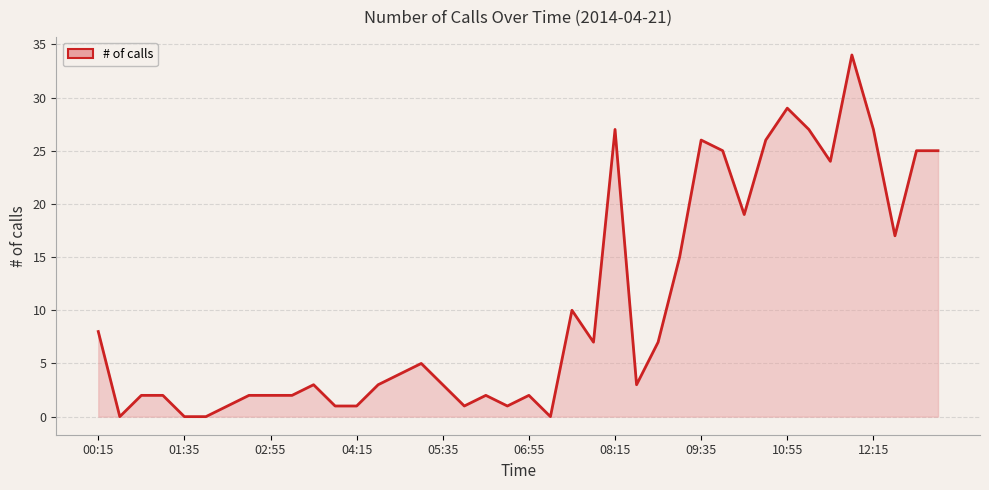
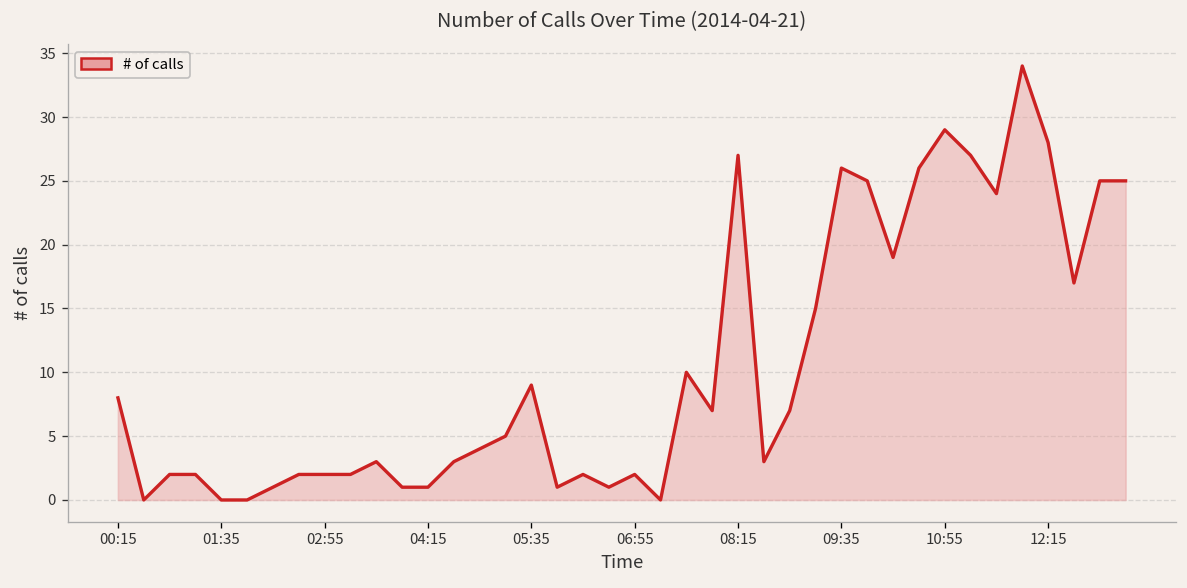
  {
    "00:15": 8,
    "01:35": 0,
    "02:55": 2,
    "04:15": 1,
-   "05:35": 3,
+   "05:35": 9,
    "06:55": 2,
    "08:15": 27,
    "09:35": 26,
    "10:55": 29,
-   "12:15": 27
+   "12:15": 28
  }
